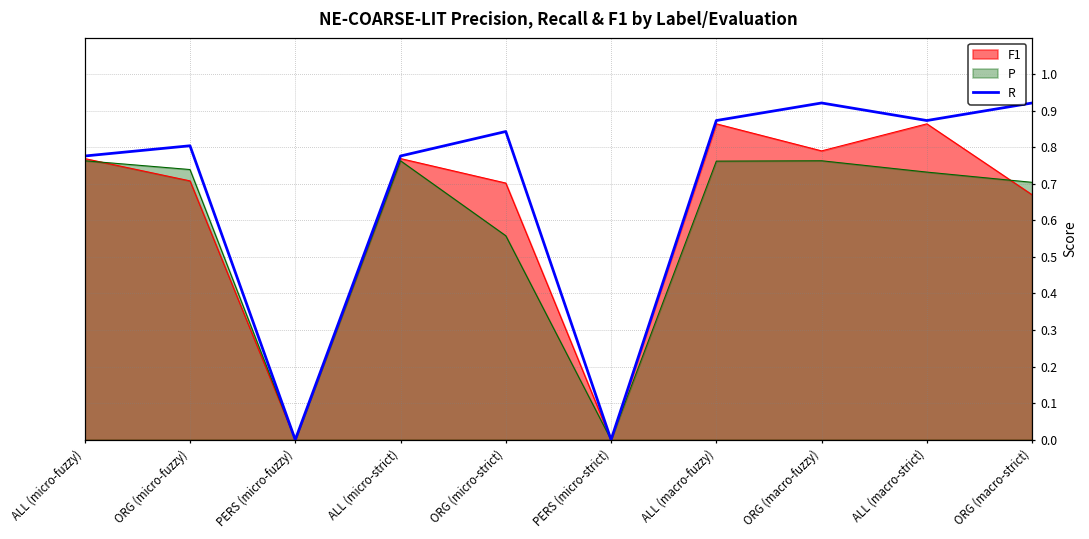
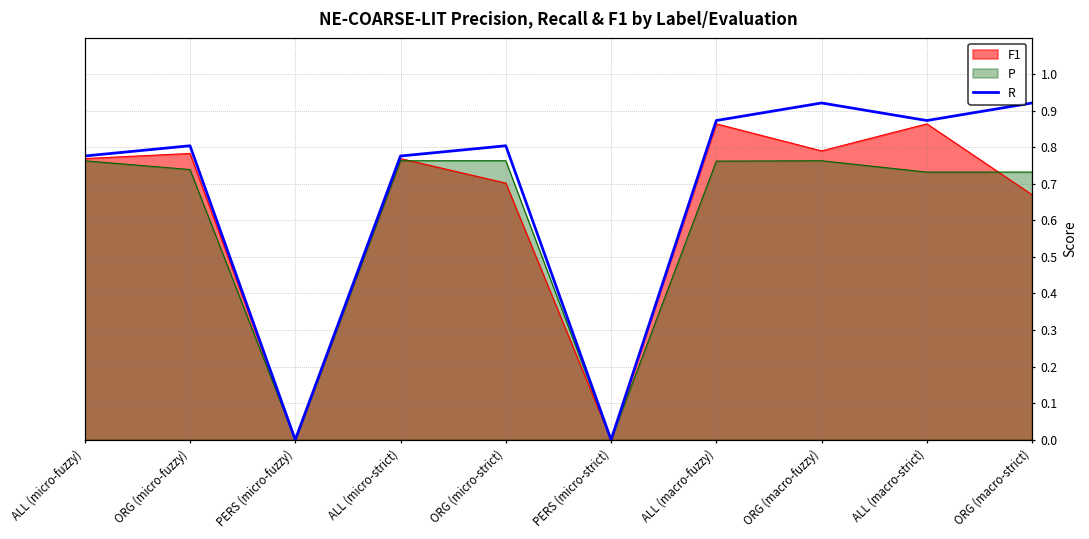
  {
    "F1": {
-     "ORG (micro-fuzzy)": 0.71,
+     "ORG (micro-fuzzy)": 0.78,
      "ORG (micro-strict)": 0.70,
      "ALL (macro-fuzzy)": 0.86,
      "ORG (macro-fuzzy)": 0.79,
      "ALL (macro-strict)": 0.86,
      "ORG (macro-strict)": 0.67
    },
    "P": {
      "ORG (micro-fuzzy)": 0.74,
-     "ORG (micro-strict)": 0.56,
+     "ORG (micro-strict)": 0.76,
      "ALL (macro-fuzzy)": 0.76,
      "ORG (macro-fuzzy)": 0.76,
      "ALL (macro-strict)": 0.73,
-     "ORG (macro-strict)": 0.70
+     "ORG (macro-strict)": 0.73
    },
    "R": {
      "ORG (micro-fuzzy)": 0.80,
-     "ORG (micro-strict)": 0.84,
+     "ORG (micro-strict)": 0.80,
      "ALL (macro-fuzzy)": 0.87,
      "ORG (macro-fuzzy)": 0.92,
      "ALL (macro-strict)": 0.87,
      "ORG (macro-strict)": 0.92
    }
  }
